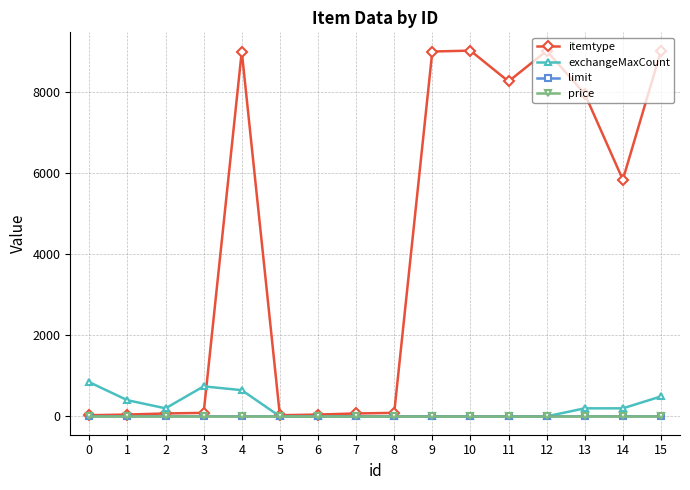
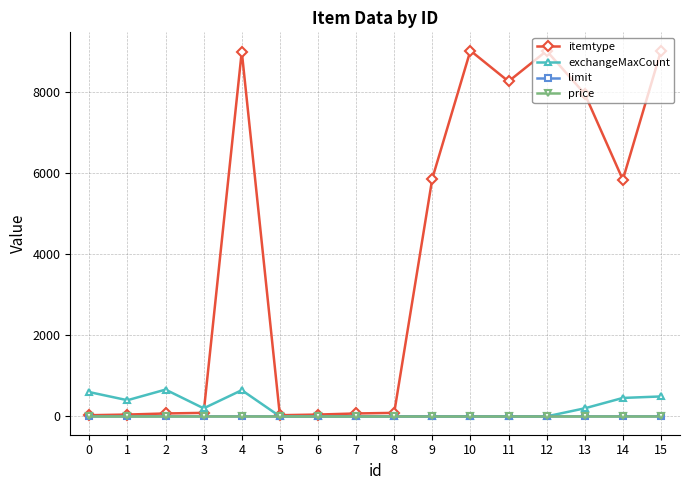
  {
    "itemtype": {
      "2": 100,
      "3": 100,
      "4": 9000,
      "7": 100,
      "8": 100,
-     "9": 9000,
+     "9": 5900,
      "10": 9000,
      "11": 8300,
      "14": 5800
    },
    "exchangeMaxCount": {
-     "0": 800,
+     "0": 600,
      "1": 400,
-     "2": 200,
-     "3": 700,
+     "2": 700,
+     "3": 200,
      "4": 600,
      "13": 200,
-     "14": 200,
+     "14": 500,
      "15": 500
    },
    "price": {
      "2": 0,
      "3": 0,
      "4": 0,
      "13": 0,
      "14": 0,
      "15": 0
    }
  }
